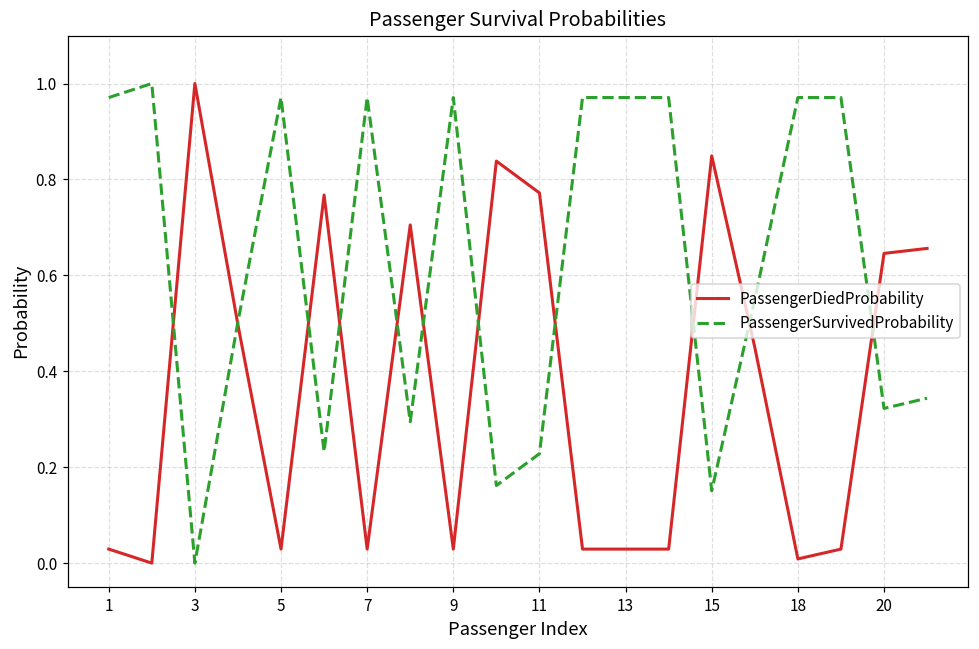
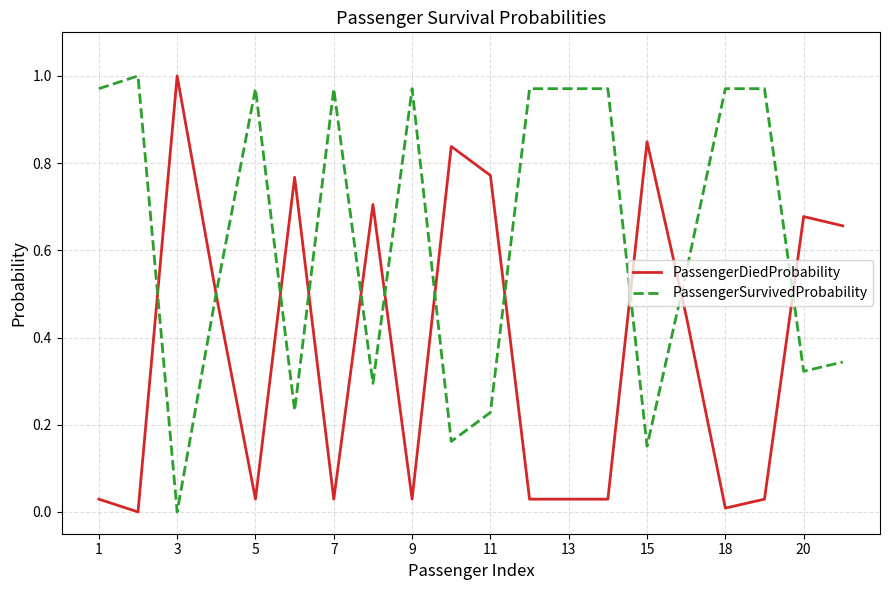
  {
    "PassengerDiedProbability": {
      "18": 0.01,
-     "20": 0.65
+     "20": 0.68
    },
    "PassengerSurvivedProbability": {
      "18": 0.97,
      "20": 0.32
    }
  }
